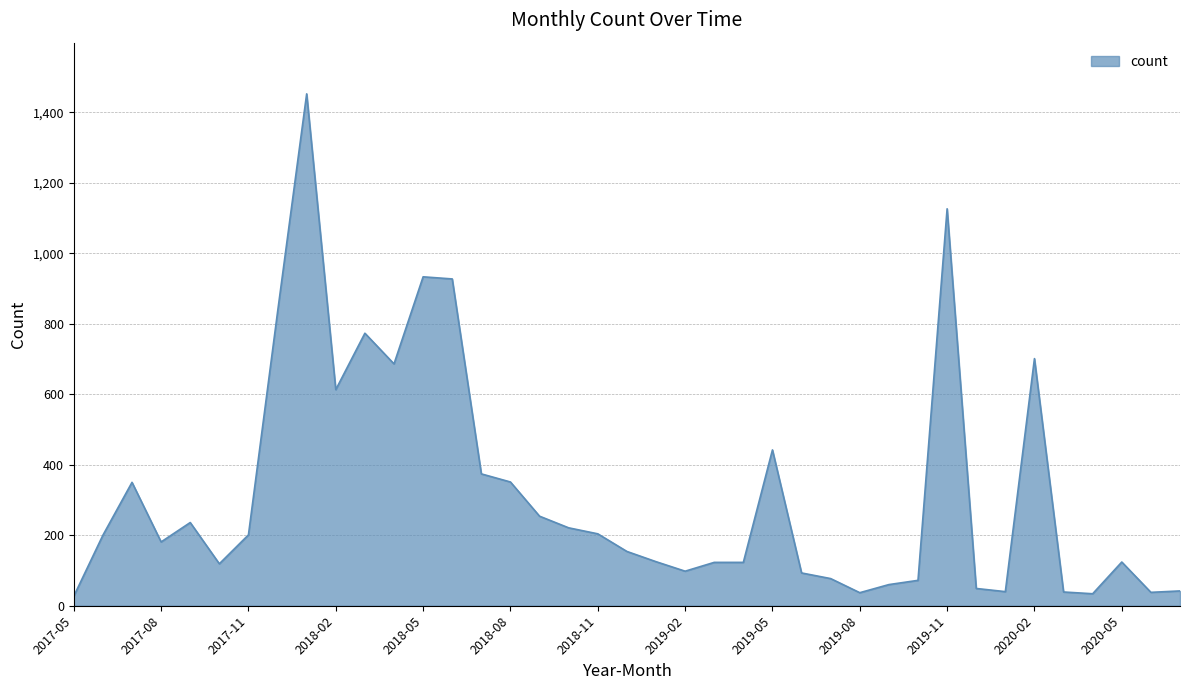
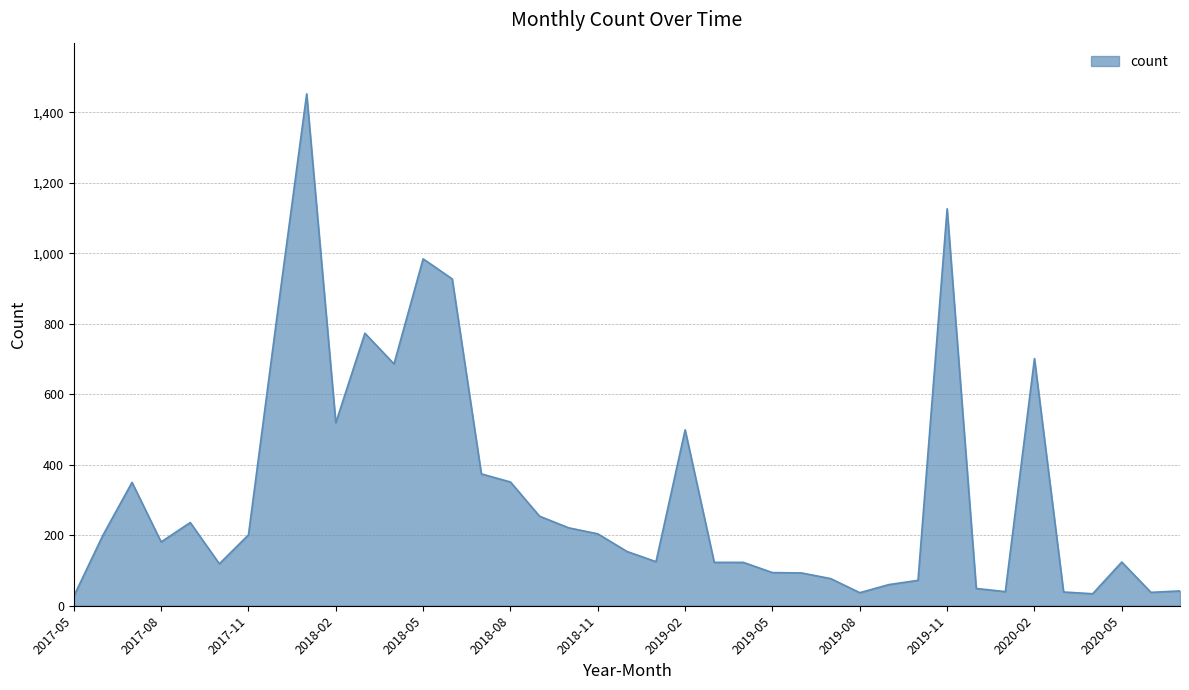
  {
    "2017-05": "30",
    "2017-08": "180",
    "2017-11": "200",
-   "2018-02": "610",
-   "2018-05": "930",
+   "2018-02": "520",
+   "2018-05": "980",
    "2018-08": "350",
    "2018-11": "200",
-   "2019-02": "100",
-   "2019-05": "440",
+   "2019-02": "500",
+   "2019-05": "90",
    "2019-08": "40",
    "2019-11": "1,130",
    "2020-02": "700",
    "2020-05": "120"
  }
